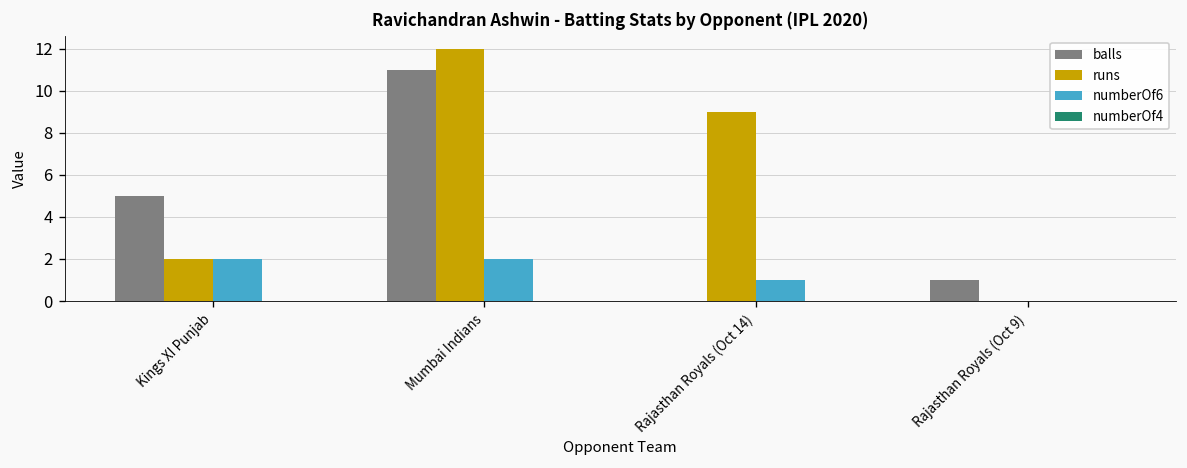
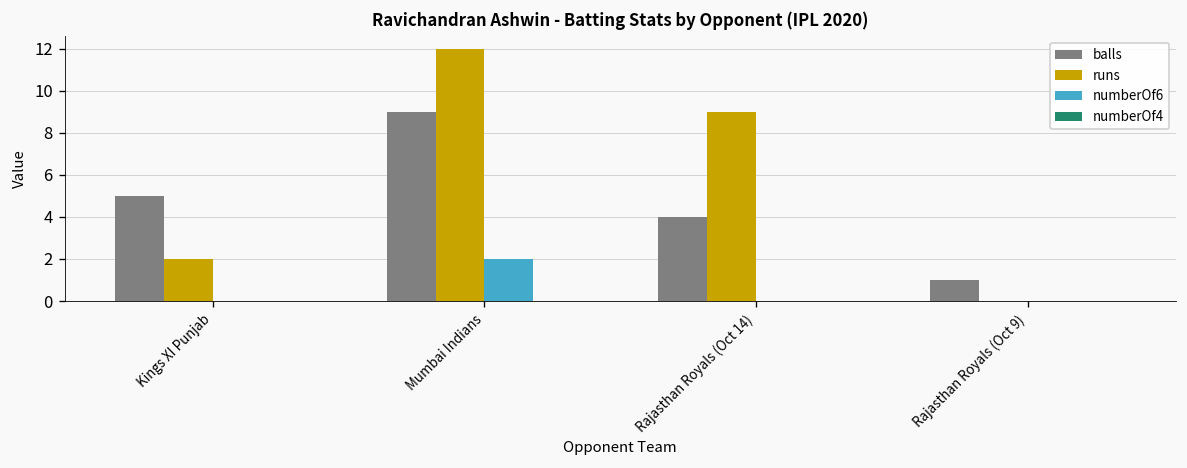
  {
    "balls": {
      "Kings XI Punjab": 5,
-     "Mumbai Indians": 11,
-     "Rajasthan Royals (Oct 14)": 0,
+     "Mumbai Indians": 9,
+     "Rajasthan Royals (Oct 14)": 4,
      "Rajasthan Royals (Oct 9)": 1
    },
    "runs": {
      "Kings XI Punjab": 2,
      "Mumbai Indians": 12,
      "Rajasthan Royals (Oct 14)": 9,
      "Rajasthan Royals (Oct 9)": 0
    },
    "numberOf6": {
-     "Kings XI Punjab": 2,
+     "Kings XI Punjab": 0,
      "Mumbai Indians": 2,
-     "Rajasthan Royals (Oct 14)": 1,
+     "Rajasthan Royals (Oct 14)": 0,
      "Rajasthan Royals (Oct 9)": 0
    },
    "numberOf4": {
      "Kings XI Punjab": 0,
      "Mumbai Indians": 0,
      "Rajasthan Royals (Oct 14)": 0,
      "Rajasthan Royals (Oct 9)": 0
    }
  }
